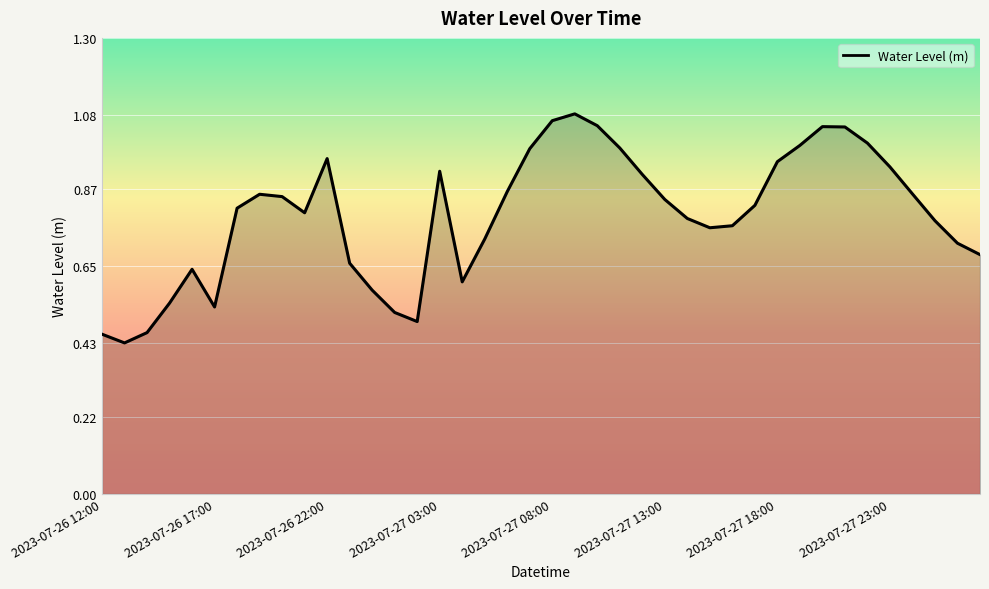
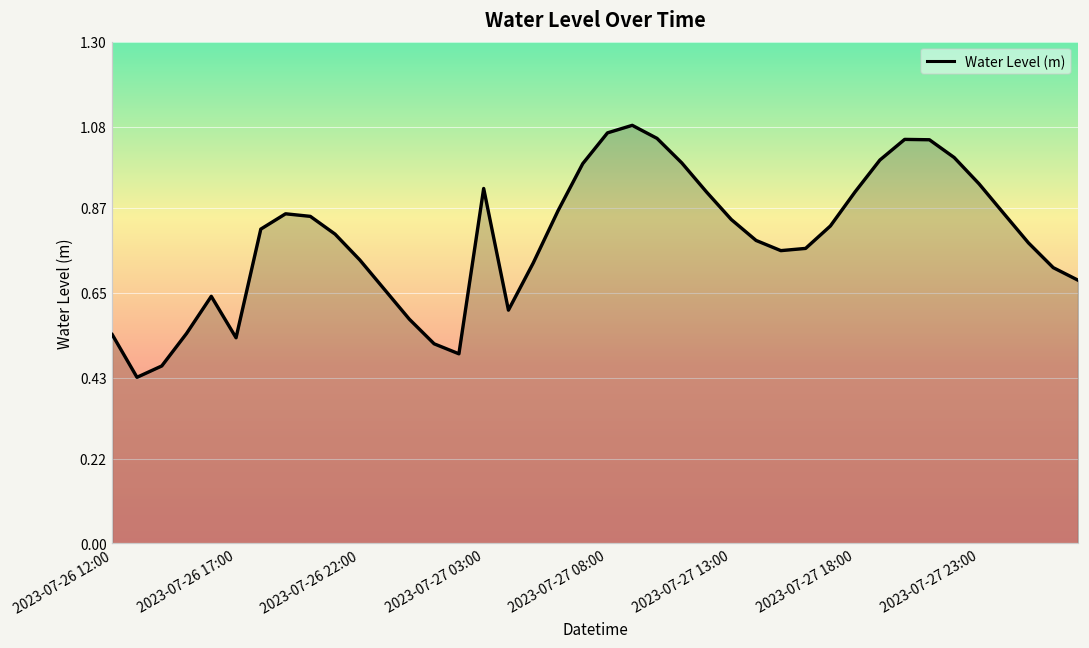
  {
-   "2023-07-26 12:00": 0.46,
+   "2023-07-26 12:00": 0.54,
    "2023-07-26 17:00": 0.53,
-   "2023-07-26 22:00": 0.96,
+   "2023-07-26 22:00": 0.73,
    "2023-07-27 03:00": 0.92,
    "2023-07-27 08:00": 1.06,
    "2023-07-27 13:00": 0.84,
-   "2023-07-27 18:00": 0.95,
+   "2023-07-27 18:00": 0.91,
    "2023-07-27 23:00": 0.93
  }
